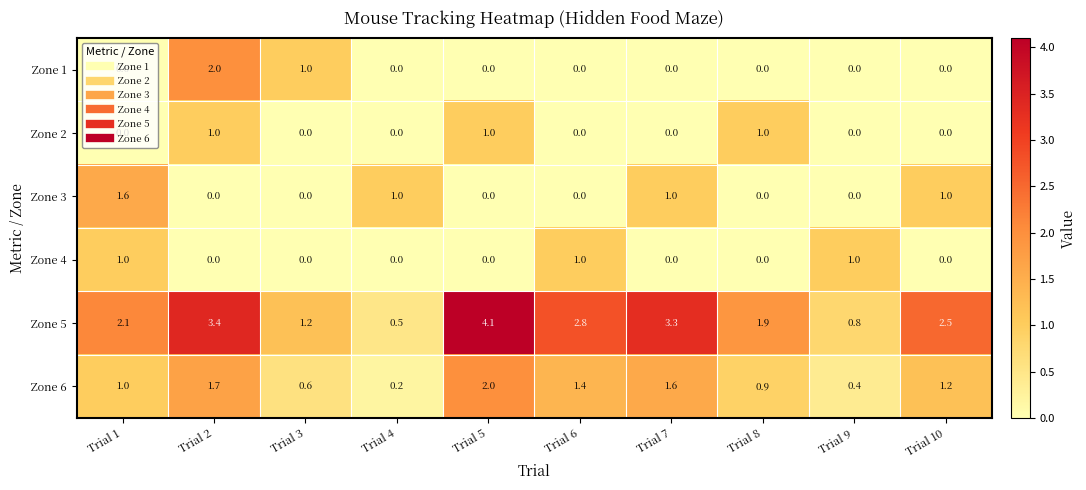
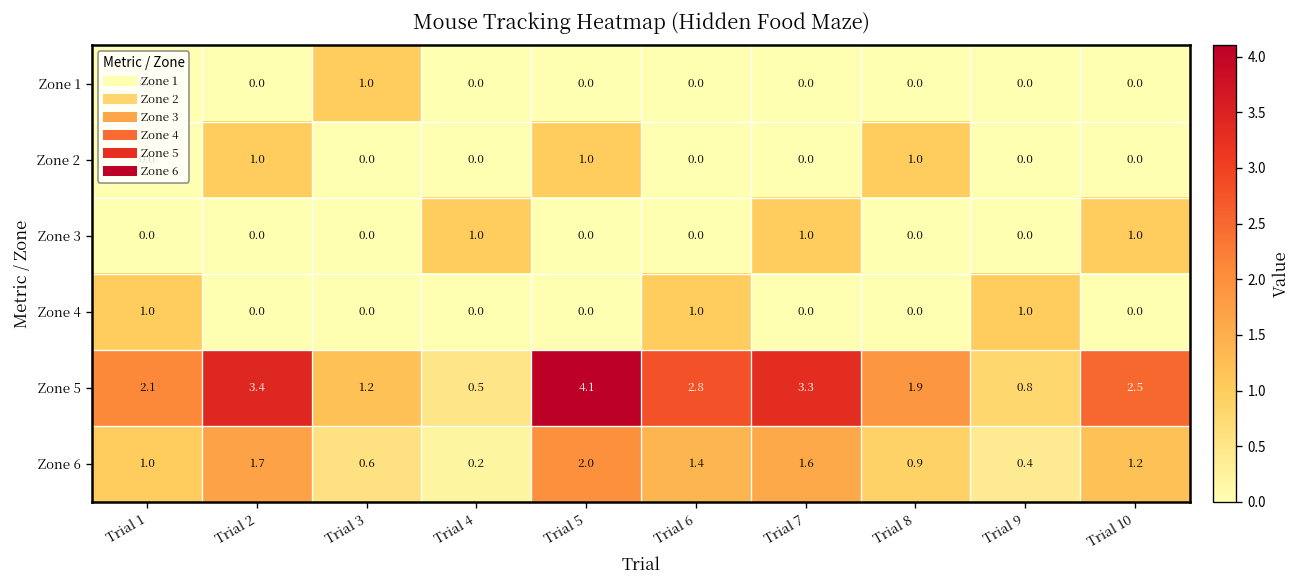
  {
    "Zone 1": {
-     "Trial 2": 2.0,
+     "Trial 2": 0.0,
      "Trial 3": 1.0,
      "Trial 4": 0.0,
      "Trial 5": 0.0,
      "Trial 6": 0.0,
      "Trial 7": 0.0,
      "Trial 8": 0.0,
      "Trial 9": 0.0,
      "Trial 10": 0.0
    },
    "Zone 2": {
      "Trial 2": 1.0,
      "Trial 3": 0.0,
      "Trial 4": 0.0,
      "Trial 5": 1.0,
      "Trial 6": 0.0,
      "Trial 7": 0.0,
      "Trial 8": 1.0,
      "Trial 9": 0.0,
      "Trial 10": 0.0
    },
    "Zone 3": {
-     "Trial 1": 1.6,
+     "Trial 1": 0.0,
      "Trial 2": 0.0,
      "Trial 3": 0.0,
      "Trial 4": 1.0,
      "Trial 5": 0.0,
      "Trial 6": 0.0,
      "Trial 7": 1.0,
      "Trial 8": 0.0,
      "Trial 9": 0.0,
      "Trial 10": 1.0
    },
    "Zone 4": {
      "Trial 1": 1.0,
      "Trial 2": 0.0,
      "Trial 3": 0.0,
      "Trial 4": 0.0,
      "Trial 5": 0.0,
      "Trial 6": 1.0,
      "Trial 7": 0.0,
      "Trial 8": 0.0,
      "Trial 9": 1.0,
      "Trial 10": 0.0
    },
    "Zone 5": {
      "Trial 1": 2.1,
      "Trial 2": 3.4,
      "Trial 3": 1.2,
      "Trial 4": 0.5,
      "Trial 5": 4.1,
      "Trial 6": 2.8,
      "Trial 7": 3.3,
      "Trial 8": 1.9,
      "Trial 9": 0.8,
      "Trial 10": 2.5
    },
    "Zone 6": {
      "Trial 1": 1.0,
      "Trial 2": 1.7,
      "Trial 3": 0.6,
      "Trial 4": 0.2,
      "Trial 5": 2.0,
      "Trial 6": 1.4,
      "Trial 7": 1.6,
      "Trial 8": 0.9,
      "Trial 9": 0.4,
      "Trial 10": 1.2
    }
  }
